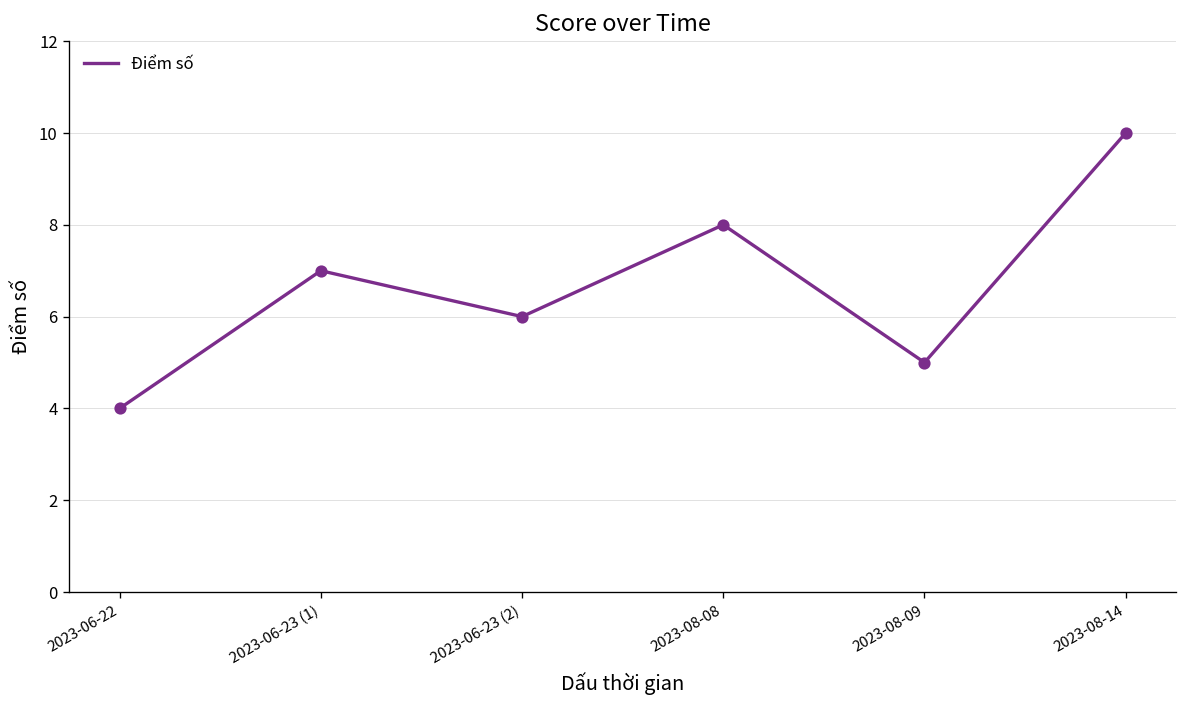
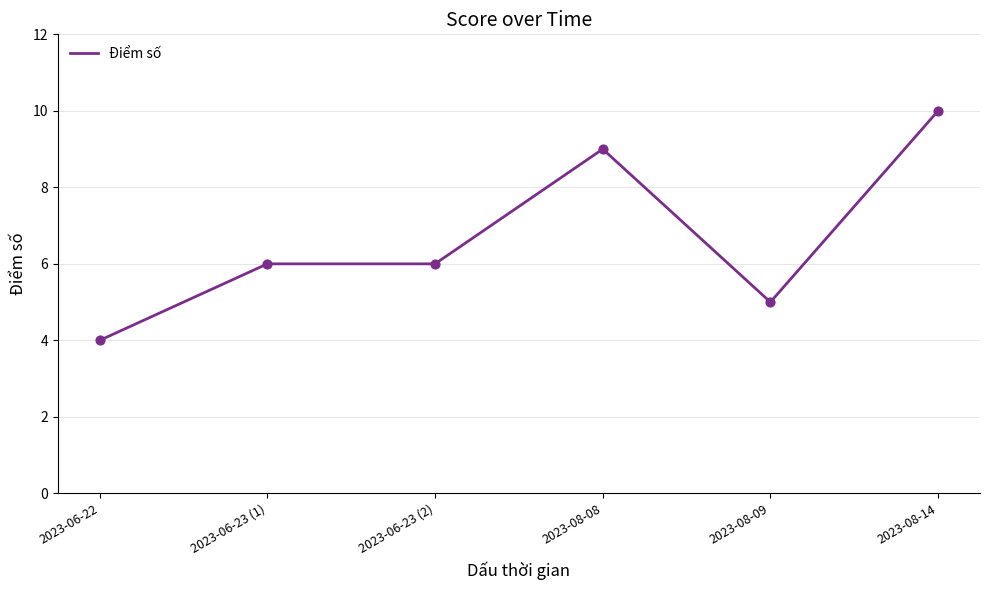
  {
    "2023-06-22": 4,
-   "2023-06-23 (1)": 7,
+   "2023-06-23 (1)": 6,
    "2023-06-23 (2)": 6,
-   "2023-08-08": 8,
+   "2023-08-08": 9,
    "2023-08-09": 5,
    "2023-08-14": 10
  }
